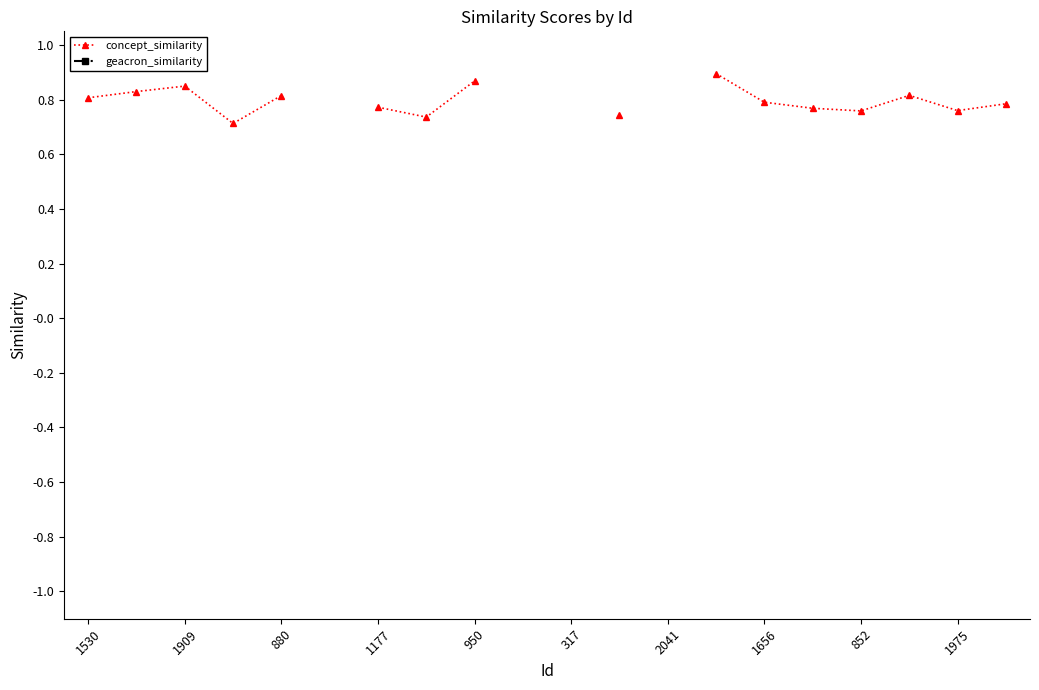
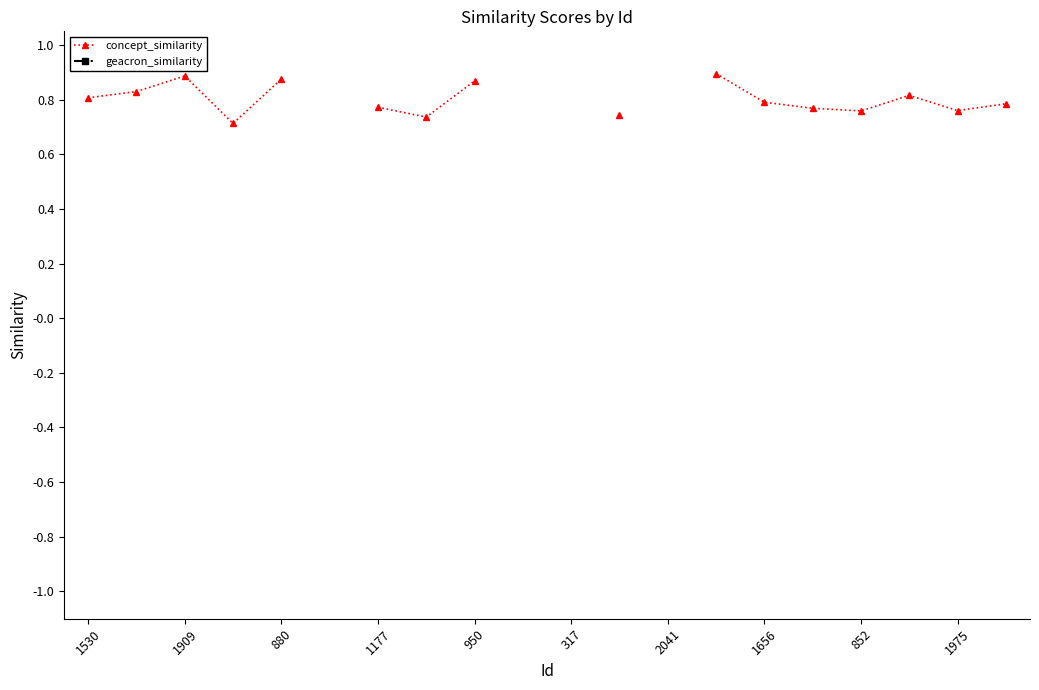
  {
    "1530": 0.81,
-   "1909": 0.85,
-   "880": 0.82,
+   "1909": 0.89,
+   "880": 0.88,
    "1177": 0.77,
    "950": 0.87,
    "1656": 0.79,
    "852": 0.76,
    "1975": 0.76
  }
